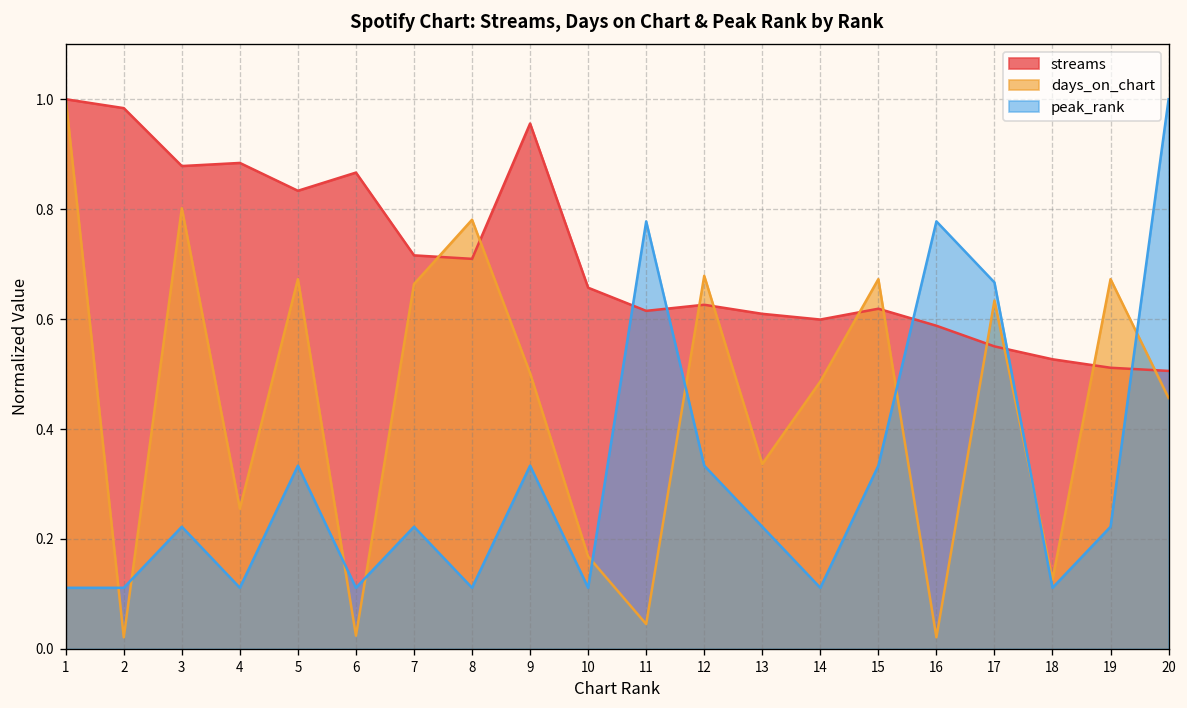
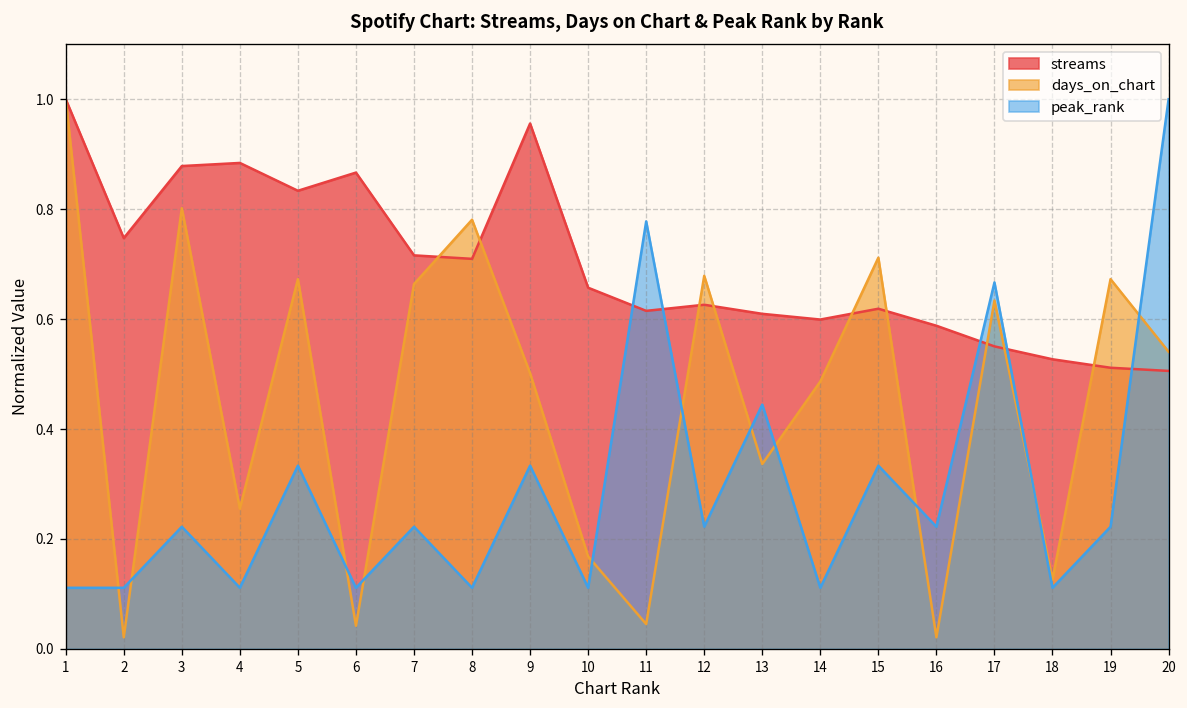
  {
    "streams": {
-     "2": 0.98,
+     "2": 0.75,
      "3": 0.88,
      "4": 0.88,
      "5": 0.83,
      "6": 0.87,
      "7": 0.72,
      "8": 0.71,
      "9": 0.96,
      "10": 0.66,
      "11": 0.61,
      "12": 0.63,
      "13": 0.61,
      "14": 0.60,
      "15": 0.62,
      "16": 0.59,
      "17": 0.55,
      "18": 0.53,
      "19": 0.51,
      "20": 0.51
    },
    "days_on_chart": {
      "2": 0.02,
      "3": 0.80,
      "4": 0.26,
      "5": 0.67,
-     "6": 0.02,
+     "6": 0.04,
      "7": 0.66,
      "8": 0.78,
      "9": 0.50,
      "10": 0.17,
      "11": 0.05,
      "12": 0.68,
      "13": 0.34,
      "14": 0.49,
-     "15": 0.67,
+     "15": 0.71,
      "16": 0.02,
      "17": 0.63,
      "18": 0.13,
      "19": 0.67,
-     "20": 0.46
+     "20": 0.54
    },
    "peak_rank": {
      "1": 0.11,
      "2": 0.11,
      "3": 0.22,
      "4": 0.11,
      "5": 0.33,
      "6": 0.11,
      "7": 0.22,
      "8": 0.11,
      "9": 0.33,
      "10": 0.11,
      "11": 0.78,
-     "12": 0.33,
-     "13": 0.22,
+     "12": 0.22,
+     "13": 0.44,
      "14": 0.11,
      "15": 0.33,
-     "16": 0.78,
+     "16": 0.22,
      "17": 0.67,
      "18": 0.11,
      "19": 0.22,
      "20": 1.00
    }
  }
